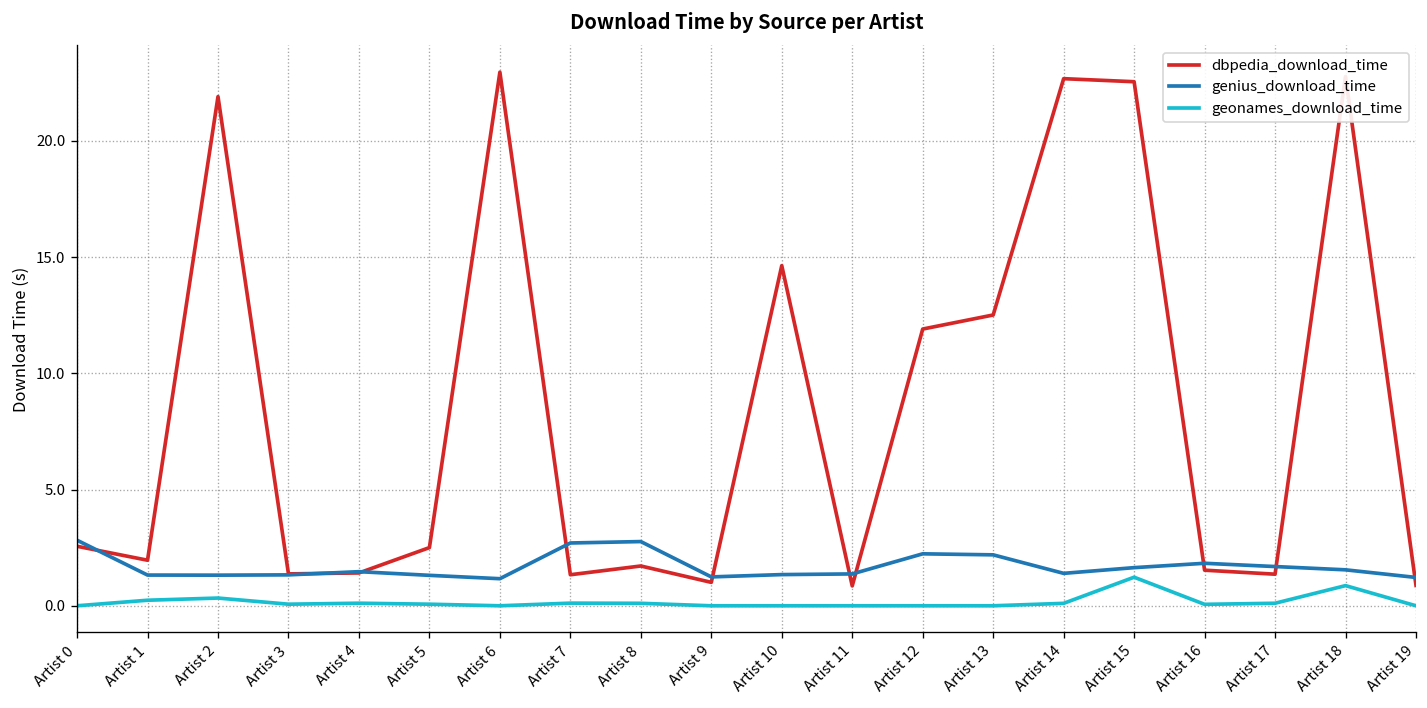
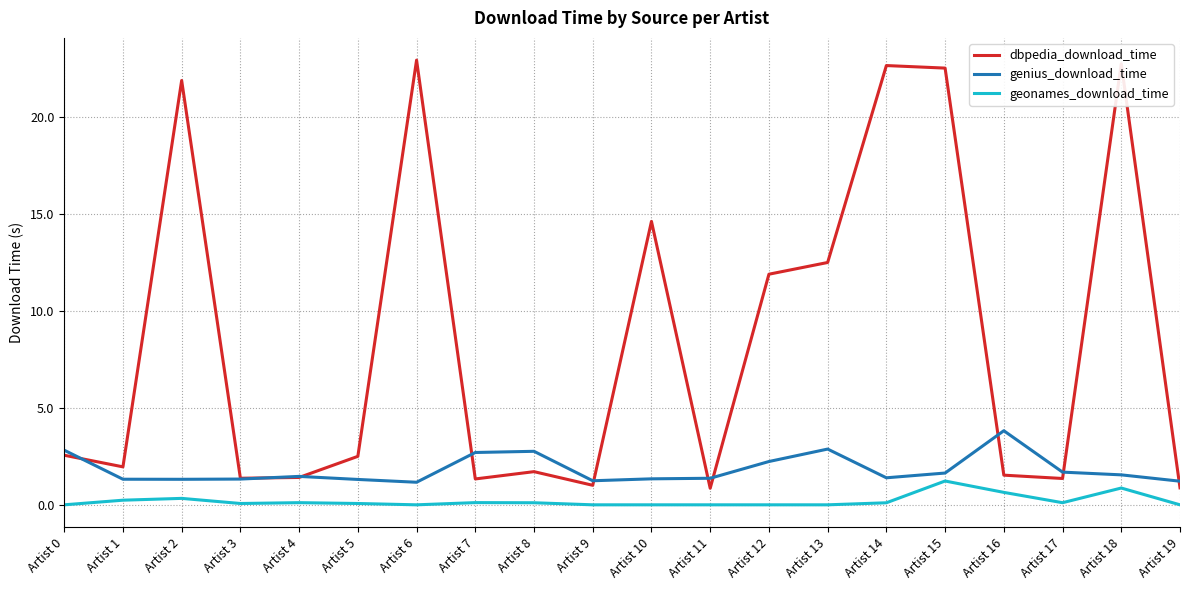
  {
    "dbpedia_download_time": {
      "Artist 0": 2.6,
      "Artist 1": 2.0,
      "Artist 2": 21.9,
      "Artist 5": 2.5,
      "Artist 6": 22.9,
      "Artist 7": 1.3,
      "Artist 8": 1.7,
      "Artist 9": 1.0,
      "Artist 10": 14.6,
      "Artist 11": 0.9,
      "Artist 12": 11.9,
      "Artist 13": 12.5,
      "Artist 14": 22.7,
      "Artist 15": 22.5,
      "Artist 16": 1.5,
      "Artist 17": 1.4,
      "Artist 19": 0.9
    },
    "genius_download_time": {
      "Artist 0": 2.8,
      "Artist 1": 1.3,
      "Artist 2": 1.3,
      "Artist 5": 1.3,
      "Artist 6": 1.2,
      "Artist 7": 2.7,
      "Artist 8": 2.8,
      "Artist 9": 1.2,
      "Artist 10": 1.3,
      "Artist 11": 1.4,
      "Artist 12": 2.2,
-     "Artist 13": 2.2,
+     "Artist 13": 2.9,
      "Artist 14": 1.4,
      "Artist 15": 1.6,
-     "Artist 16": 1.8,
+     "Artist 16": 3.8,
      "Artist 17": 1.7,
      "Artist 18": 1.5,
      "Artist 19": 1.2
    },
    "geonames_download_time": {
      "Artist 0": 0.0,
      "Artist 1": 0.2,
      "Artist 2": 0.3,
      "Artist 3": 0.1,
      "Artist 4": 0.1,
      "Artist 5": 0.1,
      "Artist 6": 0.0,
      "Artist 7": 0.1,
      "Artist 8": 0.1,
      "Artist 9": 0.0,
      "Artist 10": 0.0,
      "Artist 11": 0.0,
      "Artist 12": 0.0,
      "Artist 13": 0.0,
      "Artist 14": 0.1,
      "Artist 15": 1.2,
-     "Artist 16": 0.1,
+     "Artist 16": 0.6,
      "Artist 17": 0.1,
      "Artist 18": 0.9,
      "Artist 19": 0.0
    }
  }
